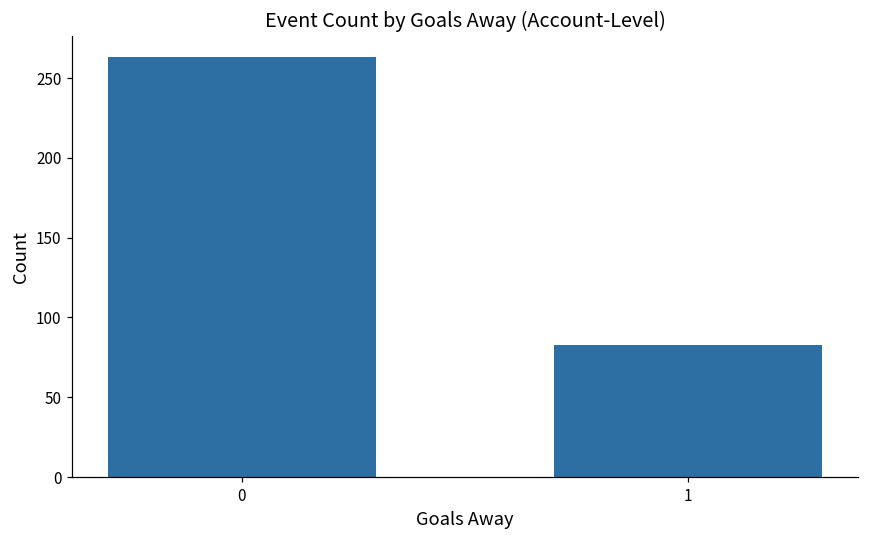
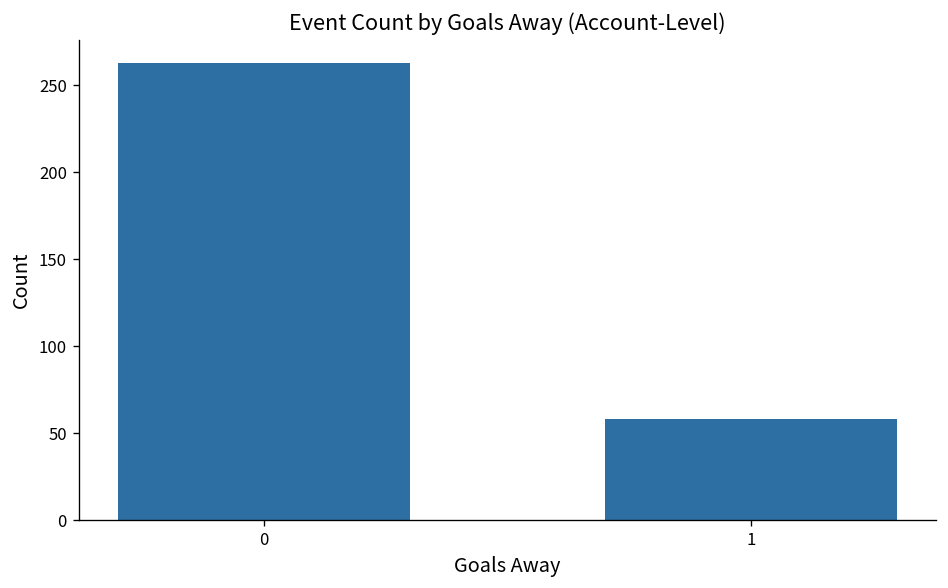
  {
    "0": 263,
-   "1": 83
+   "1": 58
  }
